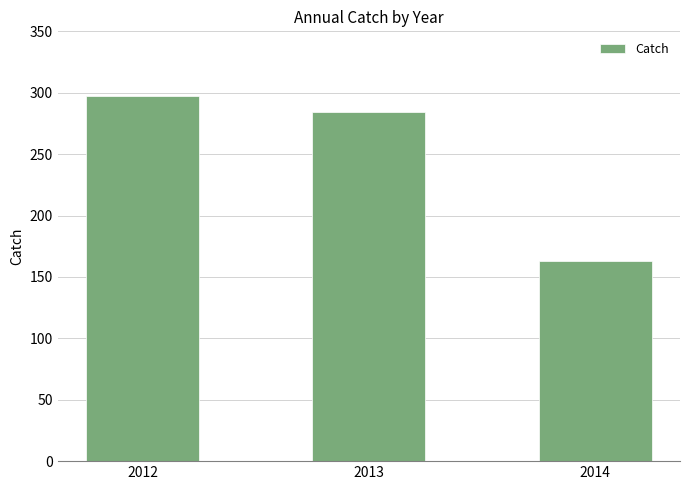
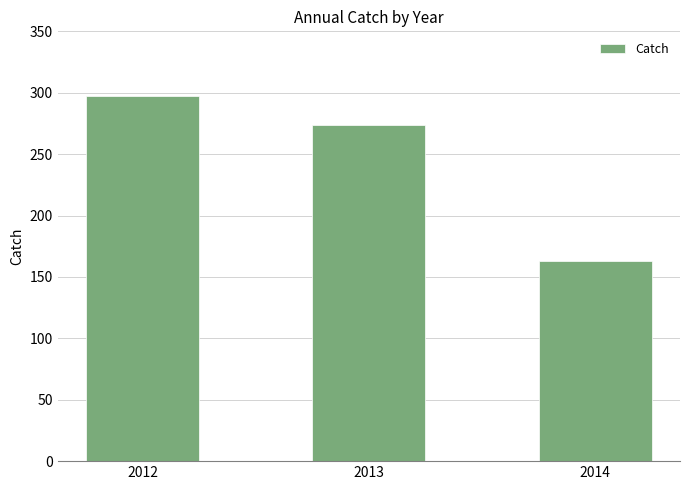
  {
    "2012": 297,
-   "2013": 284,
+   "2013": 274,
    "2014": 163
  }
